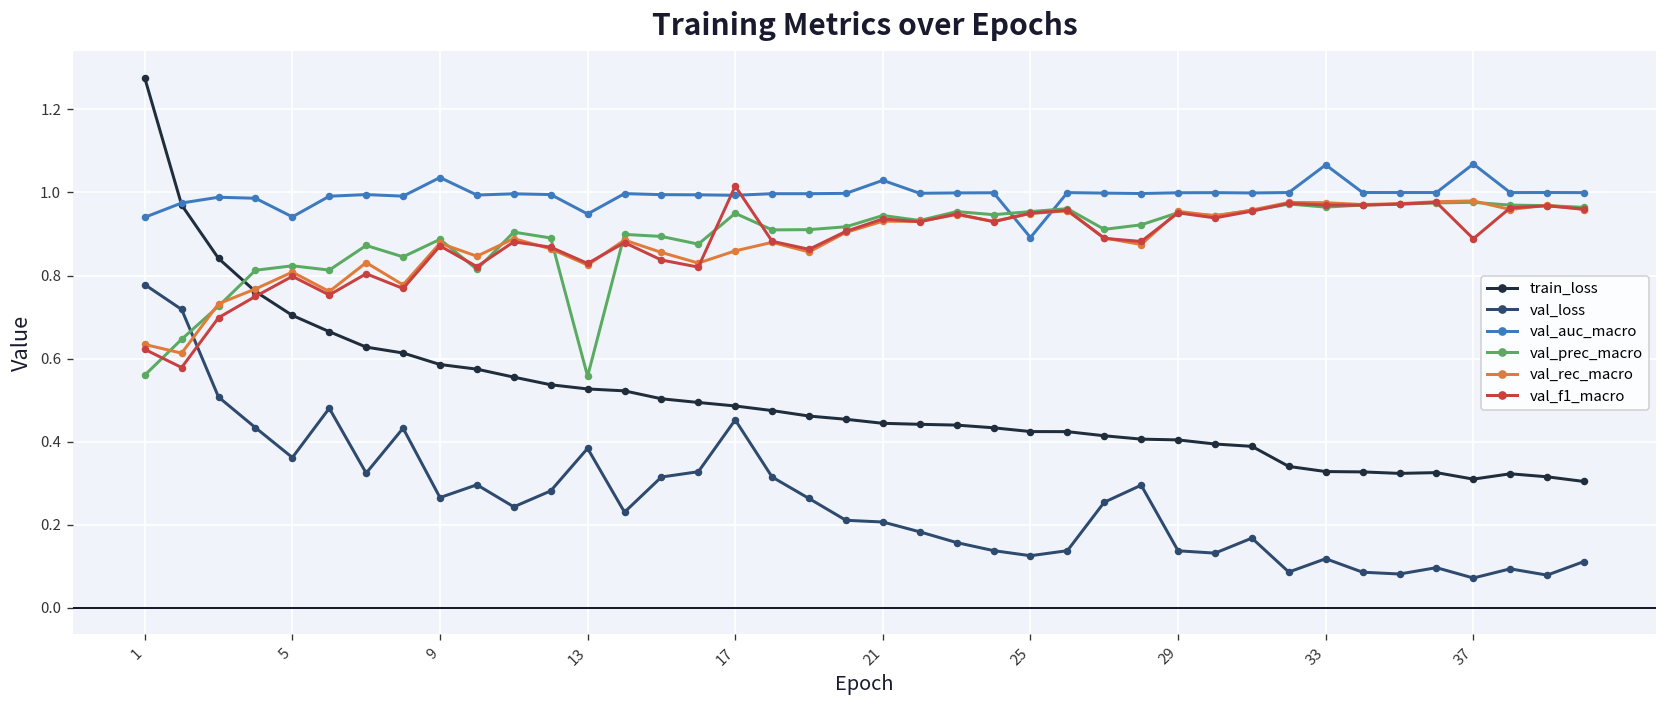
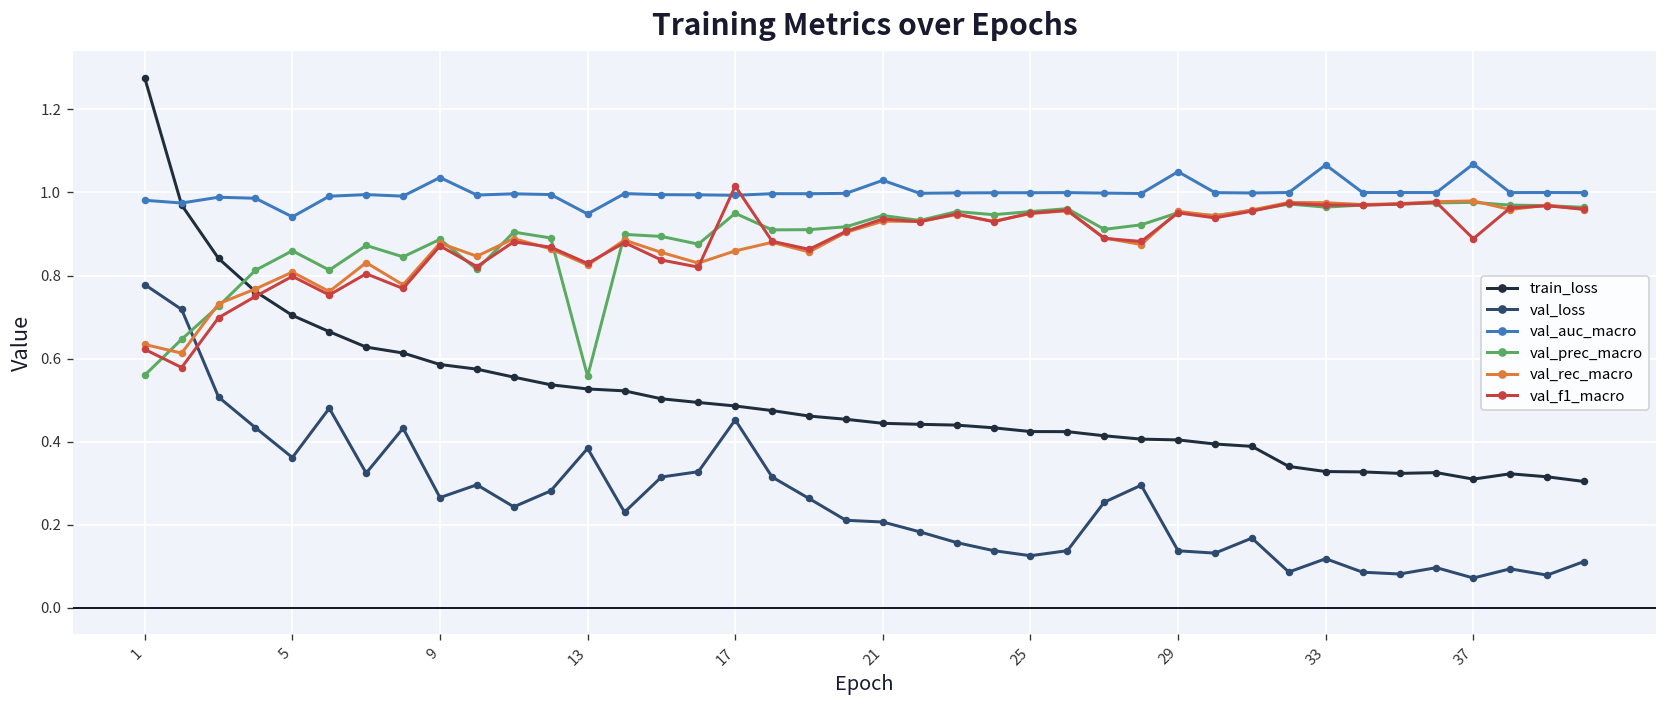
  {
    "val_auc_macro": {
-     "1": 0.94,
+     "1": 0.98,
      "5": 0.94,
      "9": 1.04,
      "13": 0.95,
      "17": 0.99,
      "21": 1.03,
-     "25": 0.89,
-     "29": 1.00,
+     "25": 1.00,
+     "29": 1.05,
      "33": 1.07,
      "37": 1.07
    },
    "val_prec_macro": {
      "1": 0.56,
-     "5": 0.82,
+     "5": 0.86,
      "9": 0.89,
      "13": 0.56,
      "17": 0.95,
      "21": 0.94
    },
    "val_rec_macro": {
      "1": 0.63,
      "5": 0.81,
      "17": 0.86
    },
    "val_f1_macro": {
      "1": 0.62,
      "5": 0.80,
      "17": 1.02,
      "37": 0.89
    }
  }
